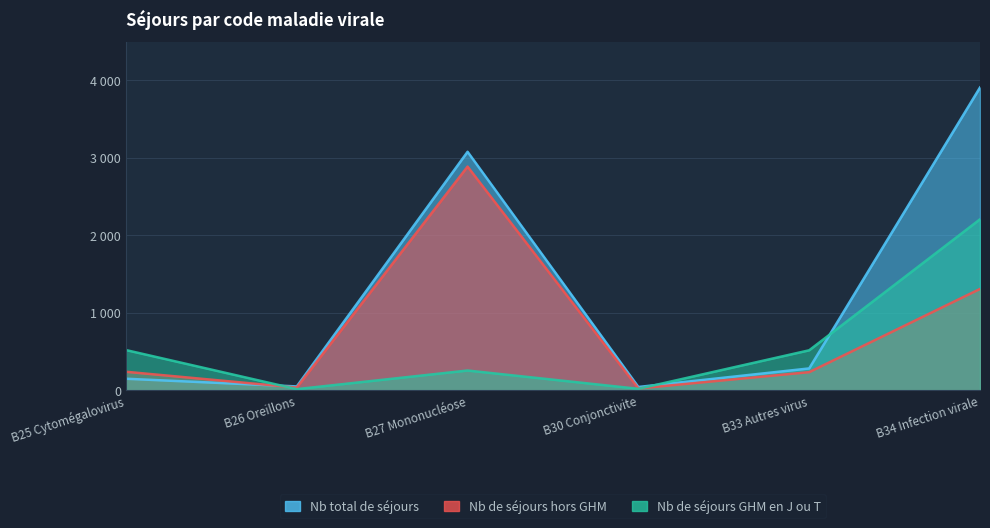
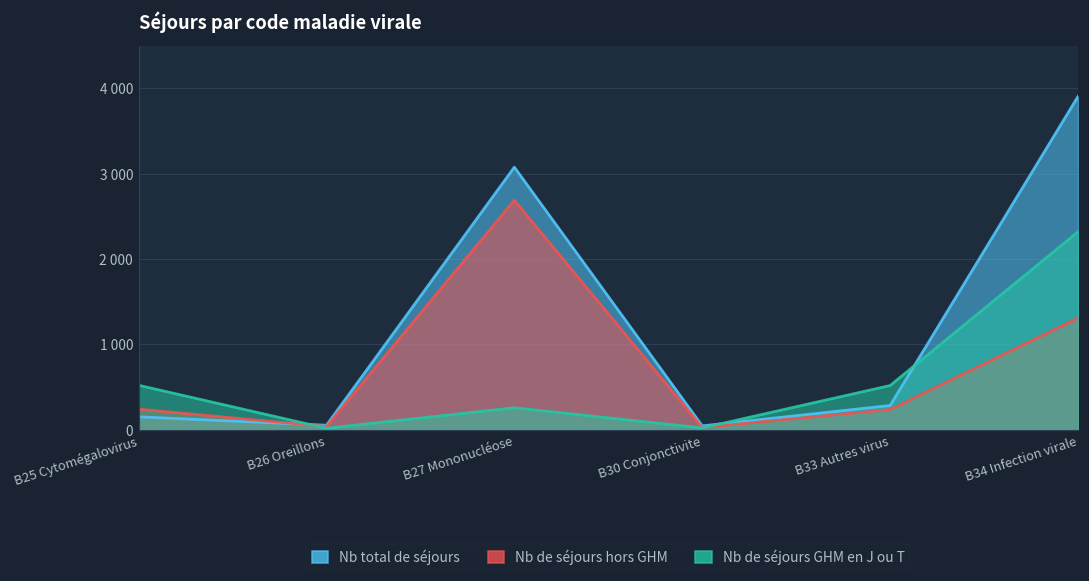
  {
    "Nb total de séjours": {
      "B25 Cytomégalovirus": 100,
      "B27 Mononucléose": 3100,
      "B33 Autres virus": 300,
      "B34 Infection virale": 3900
    },
    "Nb de séjours hors GHM": {
      "B25 Cytomégalovirus": 200,
-     "B27 Mononucléose": 2900,
+     "B27 Mononucléose": 2700,
      "B33 Autres virus": 200,
      "B34 Infection virale": 1300
    },
    "Nb de séjours GHM en J ou T": {
      "B25 Cytomégalovirus": 500,
      "B27 Mononucléose": 300,
      "B33 Autres virus": 500,
-     "B34 Infection virale": 2200
+     "B34 Infection virale": 2300
    }
  }
